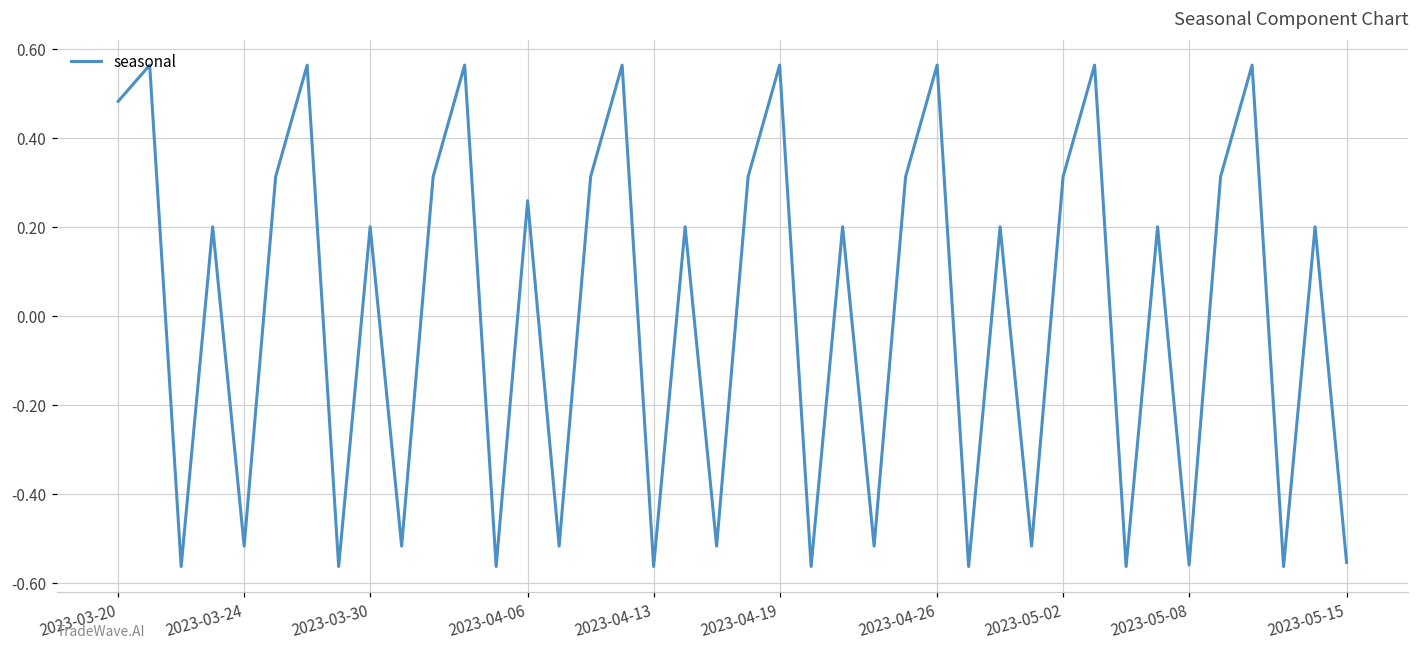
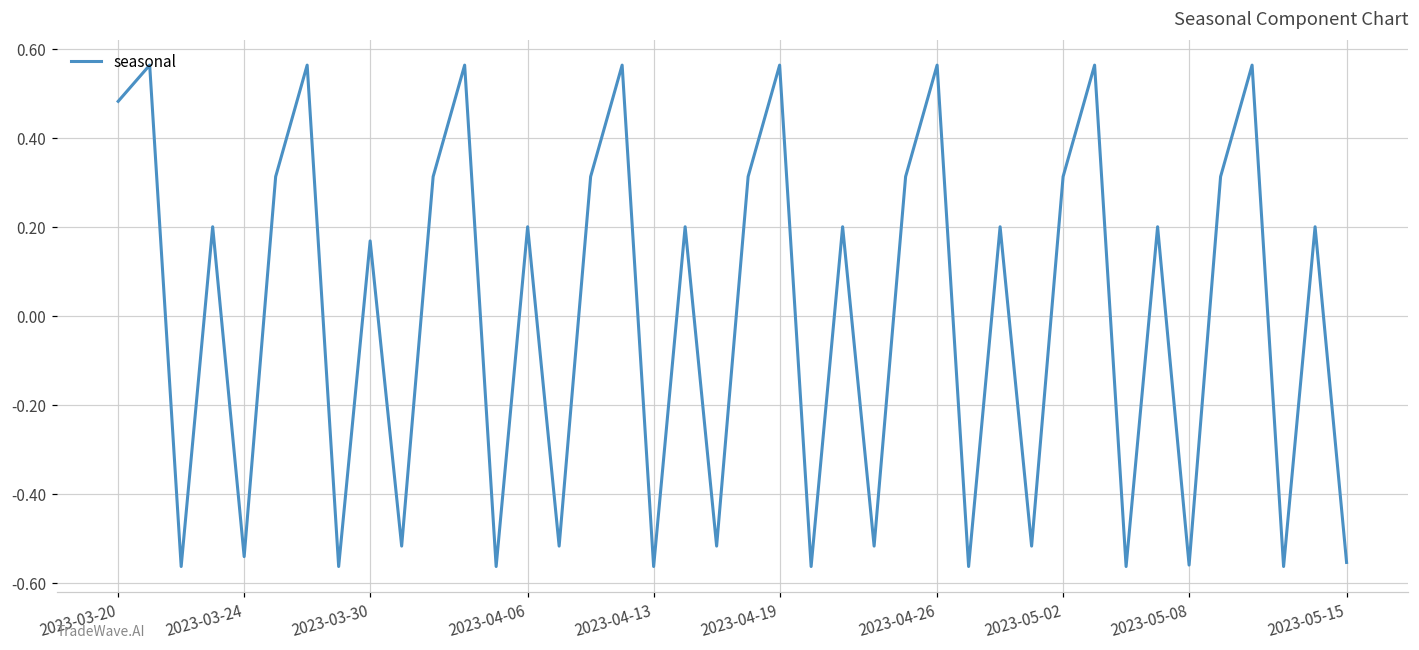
  {
    "2023-03-20": 0.48,
-   "2023-03-24": -0.52,
-   "2023-03-30": 0.20,
-   "2023-04-06": 0.26,
+   "2023-03-24": -0.54,
+   "2023-03-30": 0.17,
+   "2023-04-06": 0.20,
    "2023-04-13": -0.56,
    "2023-04-19": 0.56,
    "2023-04-26": 0.56,
    "2023-05-02": 0.31,
    "2023-05-08": -0.56,
    "2023-05-15": -0.55
  }
